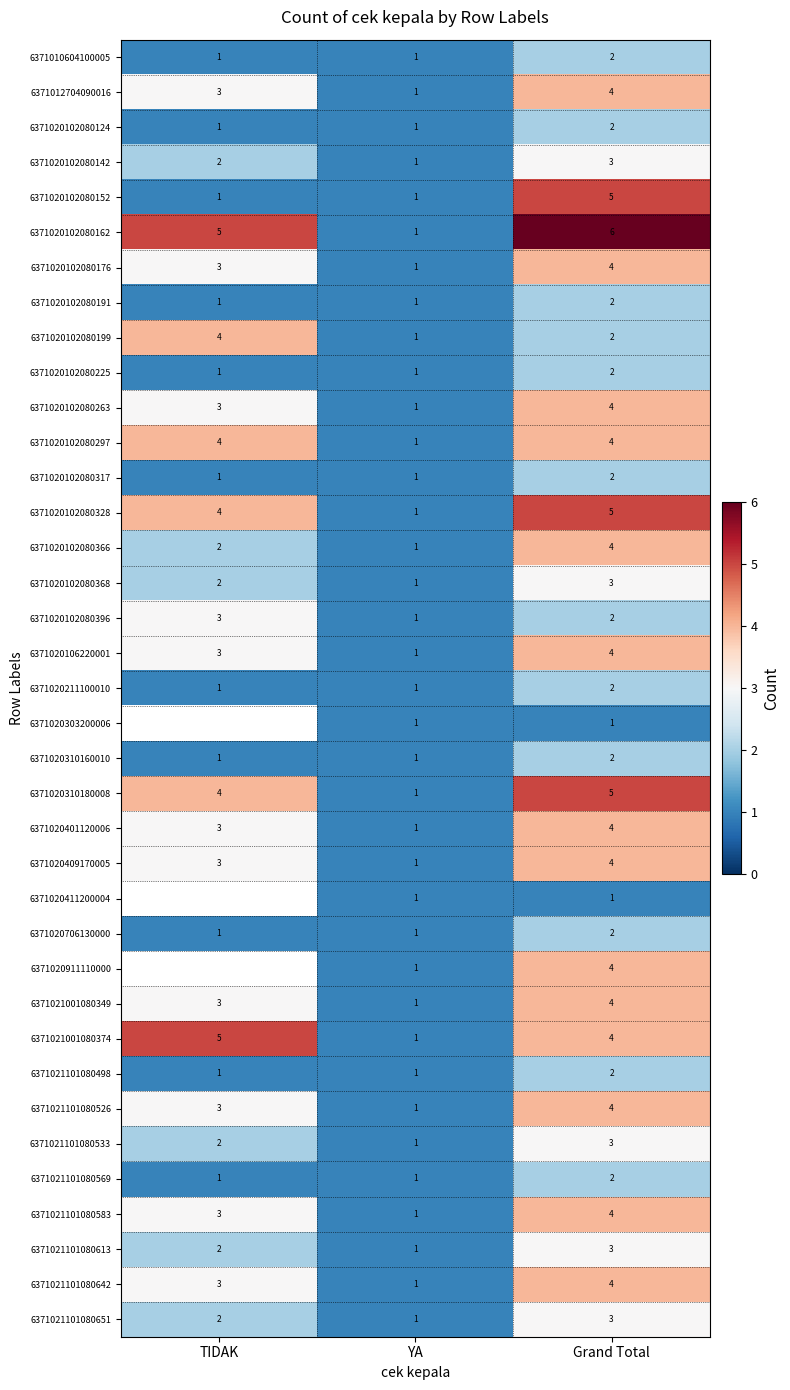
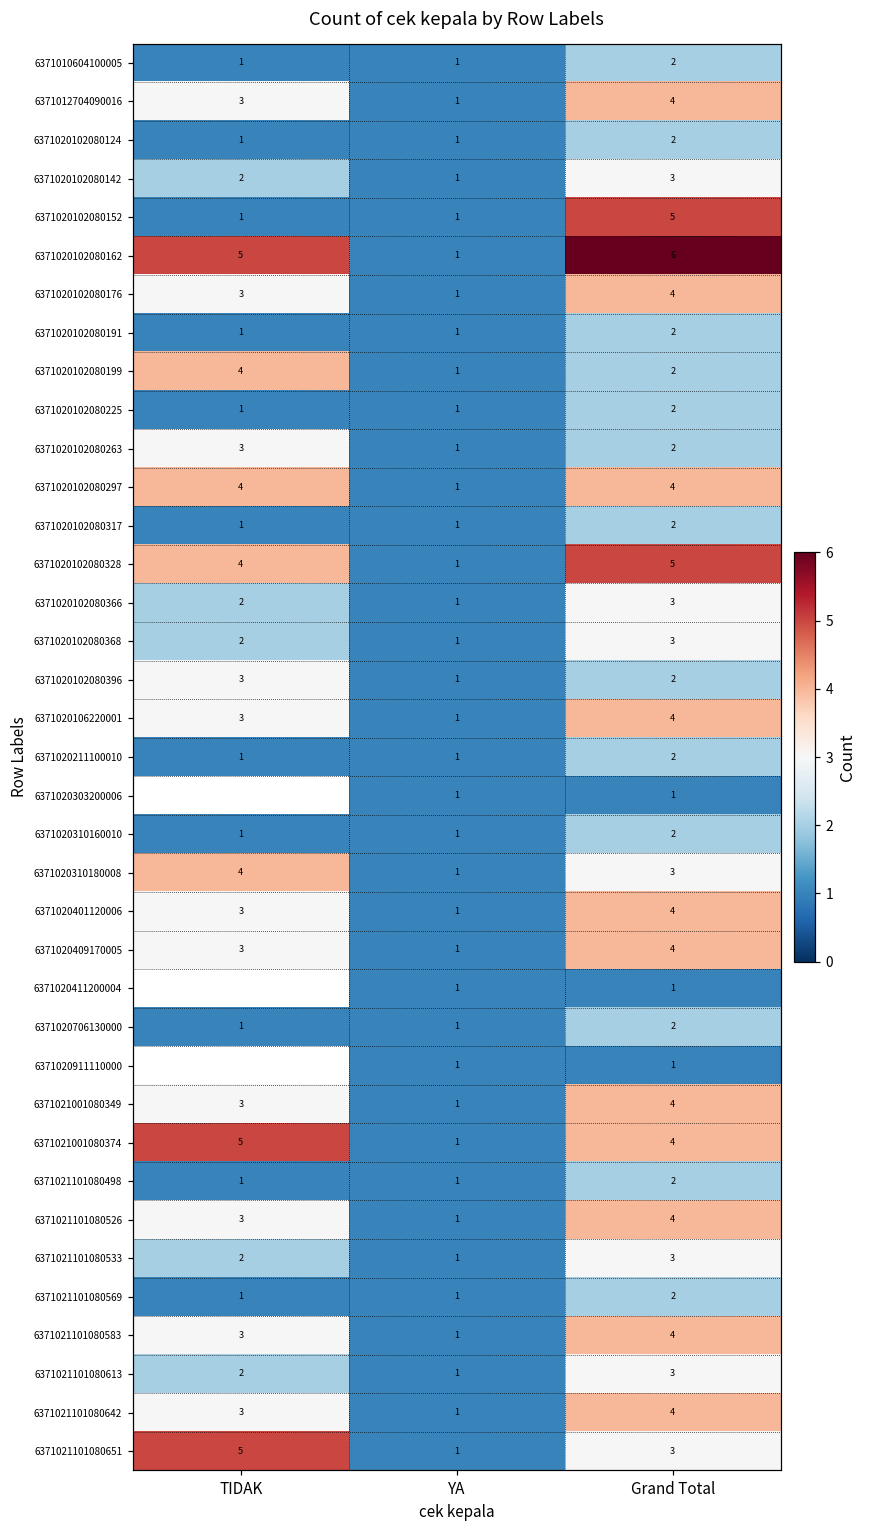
  {
    "6371010604100005": {
      "TIDAK": 1,
      "YA": 1,
      "Grand Total": 2
    },
    "6371012704090016": {
      "TIDAK": 3,
      "YA": 1,
      "Grand Total": 4
    },
    "6371020102080124": {
      "TIDAK": 1,
      "YA": 1,
      "Grand Total": 2
    },
    "6371020102080142": {
      "TIDAK": 2,
      "YA": 1,
      "Grand Total": 3
    },
    "6371020102080152": {
      "TIDAK": 1,
      "YA": 1,
      "Grand Total": 5
    },
    "6371020102080162": {
      "TIDAK": 5,
      "YA": 1,
      "Grand Total": 6
    },
    "6371020102080176": {
      "TIDAK": 3,
      "YA": 1,
      "Grand Total": 4
    },
    "6371020102080191": {
      "TIDAK": 1,
      "YA": 1,
      "Grand Total": 2
    },
    "6371020102080199": {
      "TIDAK": 4,
      "YA": 1,
      "Grand Total": 2
    },
    "6371020102080225": {
      "TIDAK": 1,
      "YA": 1,
      "Grand Total": 2
    },
    "6371020102080263": {
      "TIDAK": 3,
      "YA": 1,
-     "Grand Total": 4
+     "Grand Total": 2
    },
    "6371020102080297": {
      "TIDAK": 4,
      "YA": 1,
      "Grand Total": 4
    },
    "6371020102080317": {
      "TIDAK": 1,
      "YA": 1,
      "Grand Total": 2
    },
    "6371020102080328": {
      "TIDAK": 4,
      "YA": 1,
      "Grand Total": 5
    },
    "6371020102080366": {
      "TIDAK": 2,
      "YA": 1,
-     "Grand Total": 4
+     "Grand Total": 3
    },
    "6371020102080368": {
      "TIDAK": 2,
      "YA": 1,
      "Grand Total": 3
    },
    "6371020102080396": {
      "TIDAK": 3,
      "YA": 1,
      "Grand Total": 2
    },
    "6371020106220001": {
      "TIDAK": 3,
      "YA": 1,
      "Grand Total": 4
    },
    "6371020211100010": {
      "TIDAK": 1,
      "YA": 1,
      "Grand Total": 2
    },
    "6371020303200006": {
      "YA": 1,
      "Grand Total": 1
    },
    "6371020310160010": {
      "TIDAK": 1,
      "YA": 1,
      "Grand Total": 2
    },
    "6371020310180008": {
      "TIDAK": 4,
      "YA": 1,
-     "Grand Total": 5
+     "Grand Total": 3
    },
    "6371020401120006": {
      "TIDAK": 3,
      "YA": 1,
      "Grand Total": 4
    },
    "6371020409170005": {
      "TIDAK": 3,
      "YA": 1,
      "Grand Total": 4
    },
    "6371020411200004": {
      "YA": 1,
      "Grand Total": 1
    },
    "6371020706130000": {
      "TIDAK": 1,
      "YA": 1,
      "Grand Total": 2
    },
    "6371020911110000": {
      "YA": 1,
-     "Grand Total": 4
+     "Grand Total": 1
    },
    "6371021001080349": {
      "TIDAK": 3,
      "YA": 1,
      "Grand Total": 4
    },
    "6371021001080374": {
      "TIDAK": 5,
      "YA": 1,
      "Grand Total": 4
    },
    "6371021101080498": {
      "TIDAK": 1,
      "YA": 1,
      "Grand Total": 2
    },
    "6371021101080526": {
      "TIDAK": 3,
      "YA": 1,
      "Grand Total": 4
    },
    "6371021101080533": {
      "TIDAK": 2,
      "YA": 1,
      "Grand Total": 3
    },
    "6371021101080569": {
      "TIDAK": 1,
      "YA": 1,
      "Grand Total": 2
    },
    "6371021101080583": {
      "TIDAK": 3,
      "YA": 1,
      "Grand Total": 4
    },
    "6371021101080613": {
      "TIDAK": 2,
      "YA": 1,
      "Grand Total": 3
    },
    "6371021101080642": {
      "TIDAK": 3,
      "YA": 1,
      "Grand Total": 4
    },
    "6371021101080651": {
-     "TIDAK": 2,
+     "TIDAK": 5,
      "YA": 1,
      "Grand Total": 3
    }
  }
